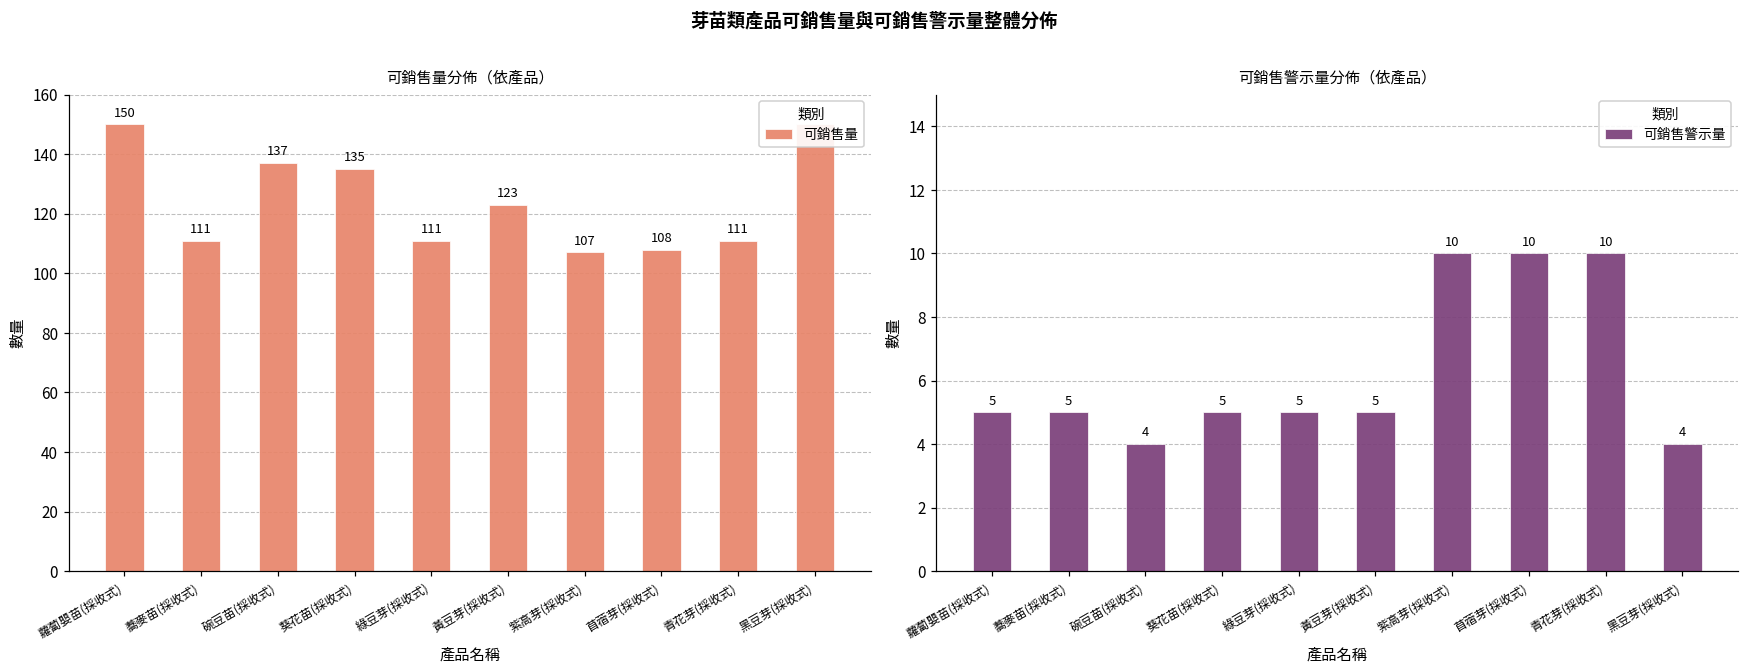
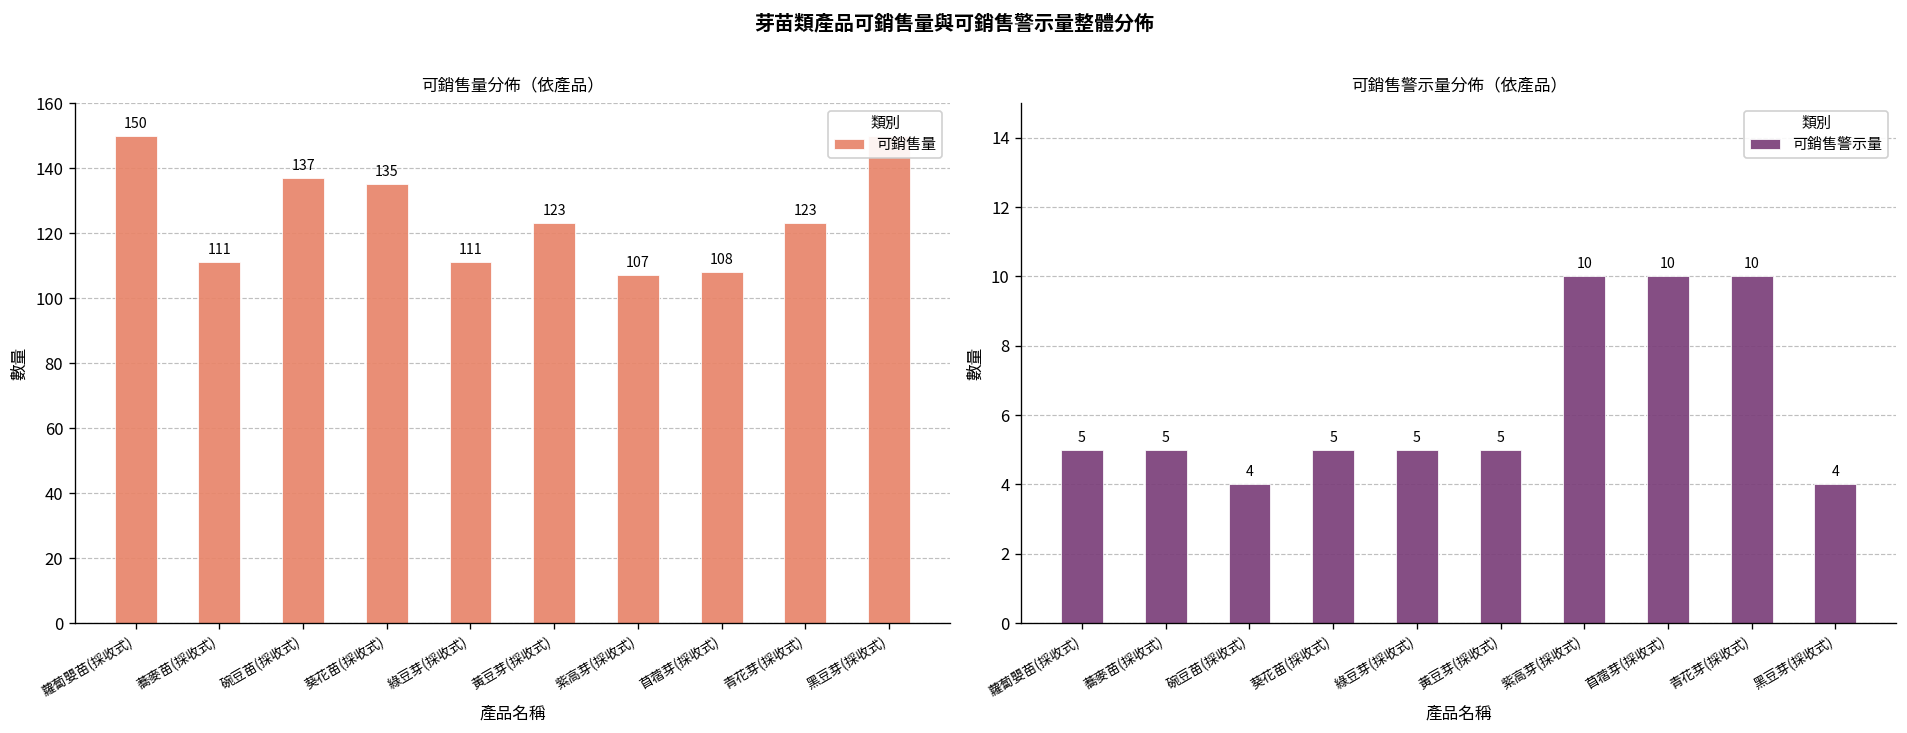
  {
    "可銷售量分佈（依產品）": {
      "蘿蔔嬰苗(採收式)": 150,
      "蕎麥苗(採收式)": 111,
      "碗豆苗(採收式)": 137,
      "葵花苗(採收式)": 135,
      "綠豆芽(採收式)": 111,
      "黃豆芽(採收式)": 123,
      "紫高芽(採收式)": 107,
      "苜蓿芽(採收式)": 108,
-     "青花芽(採收式)": 111
+     "青花芽(採收式)": 123
    },
    "可銷售警示量分佈（依產品）": {
      "蘿蔔嬰苗(採收式)": 5,
      "蕎麥苗(採收式)": 5,
      "碗豆苗(採收式)": 4,
      "葵花苗(採收式)": 5,
      "綠豆芽(採收式)": 5,
      "黃豆芽(採收式)": 5,
      "紫高芽(採收式)": 10,
      "苜蓿芽(採收式)": 10,
      "青花芽(採收式)": 10,
      "黑豆芽(採收式)": 4
    }
  }
